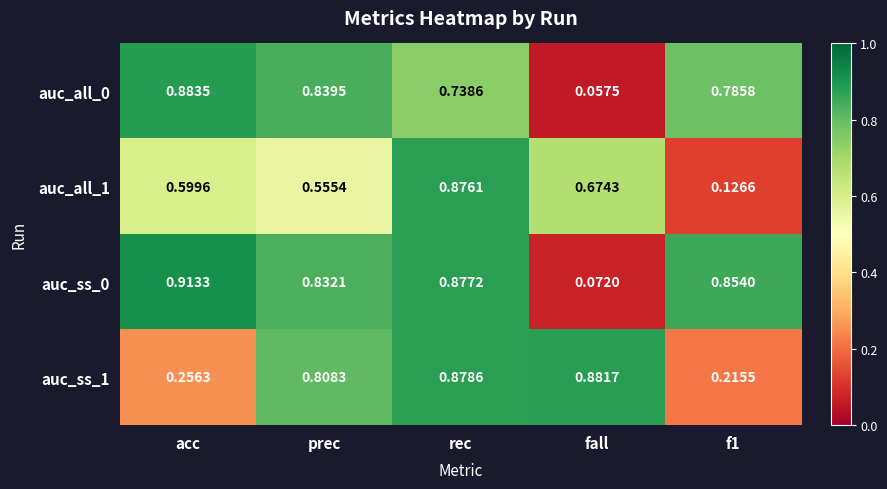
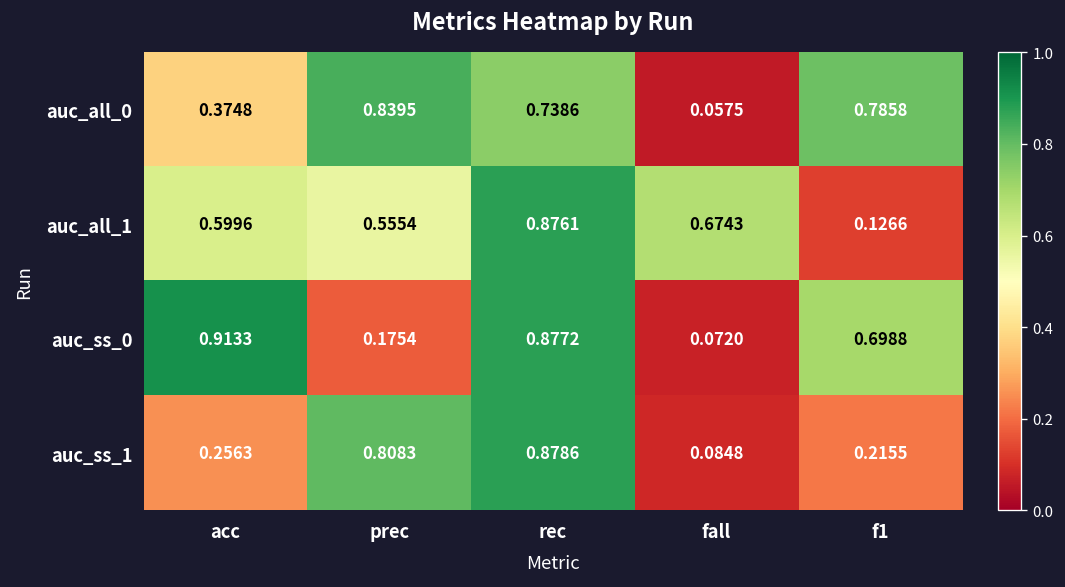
  {
    "auc_all_0": {
-     "acc": 0.8835,
+     "acc": 0.3748,
      "prec": 0.8395,
      "rec": 0.7386,
      "fall": 0.0575,
      "f1": 0.7858
    },
    "auc_all_1": {
      "acc": 0.5996,
      "prec": 0.5554,
      "rec": 0.8761,
      "fall": 0.6743,
      "f1": 0.1266
    },
    "auc_ss_0": {
      "acc": 0.9133,
-     "prec": 0.8321,
+     "prec": 0.1754,
      "rec": 0.8772,
      "fall": 0.0720,
-     "f1": 0.8540
+     "f1": 0.6988
    },
    "auc_ss_1": {
      "acc": 0.2563,
      "prec": 0.8083,
      "rec": 0.8786,
-     "fall": 0.8817,
+     "fall": 0.0848,
      "f1": 0.2155
    }
  }
